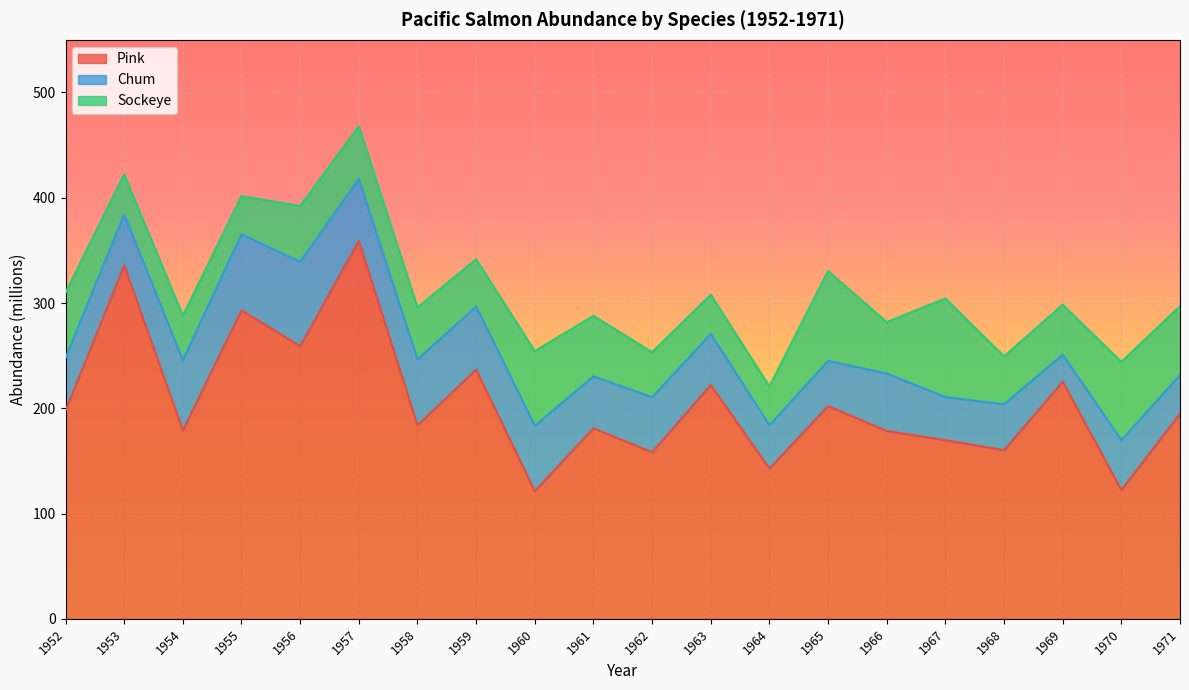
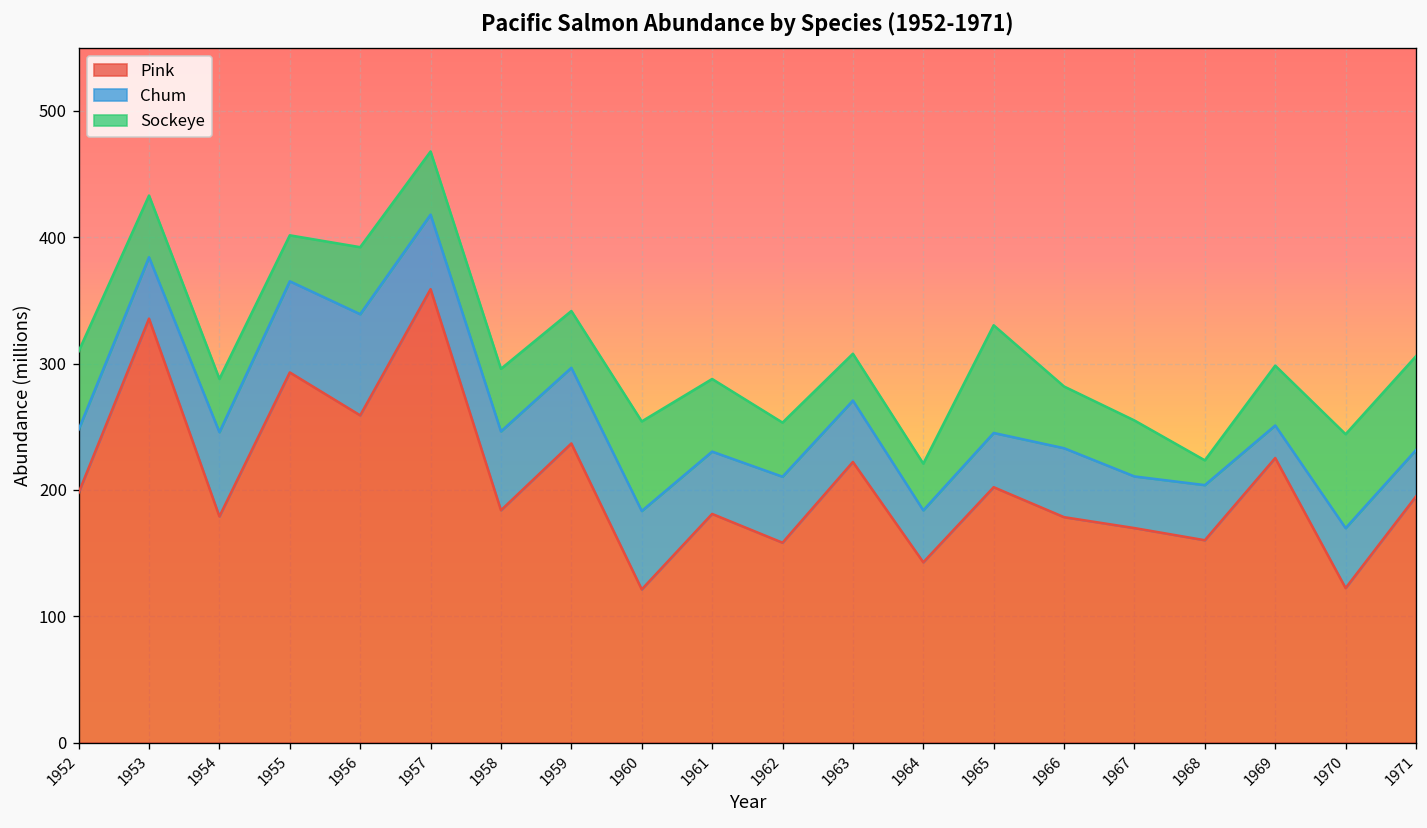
  {
    "Pink": {
      "1952": 198,
      "1953": 336,
      "1954": 179,
      "1955": 293,
      "1956": 259,
      "1957": 359,
      "1958": 184,
      "1959": 237,
      "1960": 121,
      "1961": 181,
      "1962": 158,
      "1963": 222,
      "1964": 143,
      "1965": 202,
      "1966": 178,
      "1967": 170,
      "1968": 160,
      "1969": 225,
      "1970": 122,
      "1971": 195
    },
    "Chum": {
      "1952": 50,
      "1953": 49,
      "1954": 67,
      "1955": 72,
      "1956": 80,
      "1957": 59,
      "1958": 62,
      "1959": 60,
      "1960": 62,
      "1961": 49,
      "1962": 52,
      "1963": 49,
      "1964": 41,
      "1965": 43,
      "1966": 55,
      "1967": 41,
      "1968": 44,
      "1969": 26,
      "1970": 47,
      "1971": 37
    },
    "Sockeye": {
      "1952": 62,
-     "1953": 38,
+     "1953": 49,
      "1954": 42,
      "1955": 36,
      "1956": 53,
      "1957": 50,
      "1958": 50,
      "1959": 45,
      "1960": 71,
      "1961": 57,
      "1962": 43,
      "1963": 37,
      "1964": 37,
      "1965": 85,
      "1966": 49,
-     "1967": 94,
-     "1968": 45,
+     "1967": 44,
+     "1968": 20,
      "1969": 47,
      "1970": 74,
-     "1971": 65
+     "1971": 74
    }
  }
